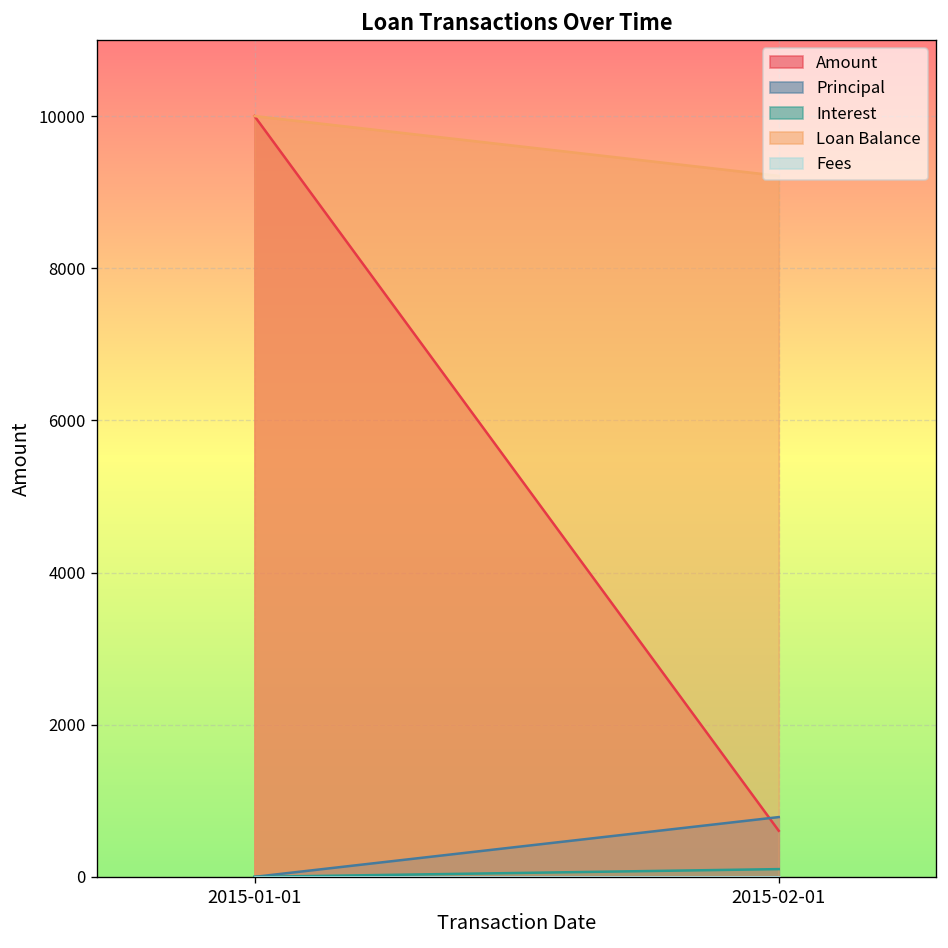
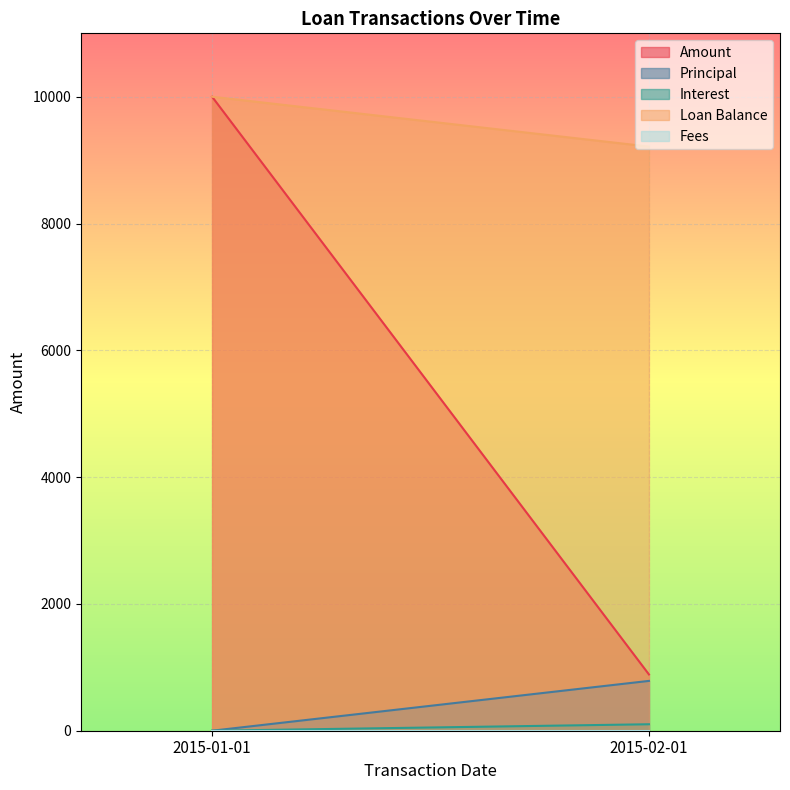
  {
    "Amount": {
-     "2015-02-01": 600
+     "2015-02-01": 900
    },
    "Fees": {
      "2015-02-01": 0
    }
  }
